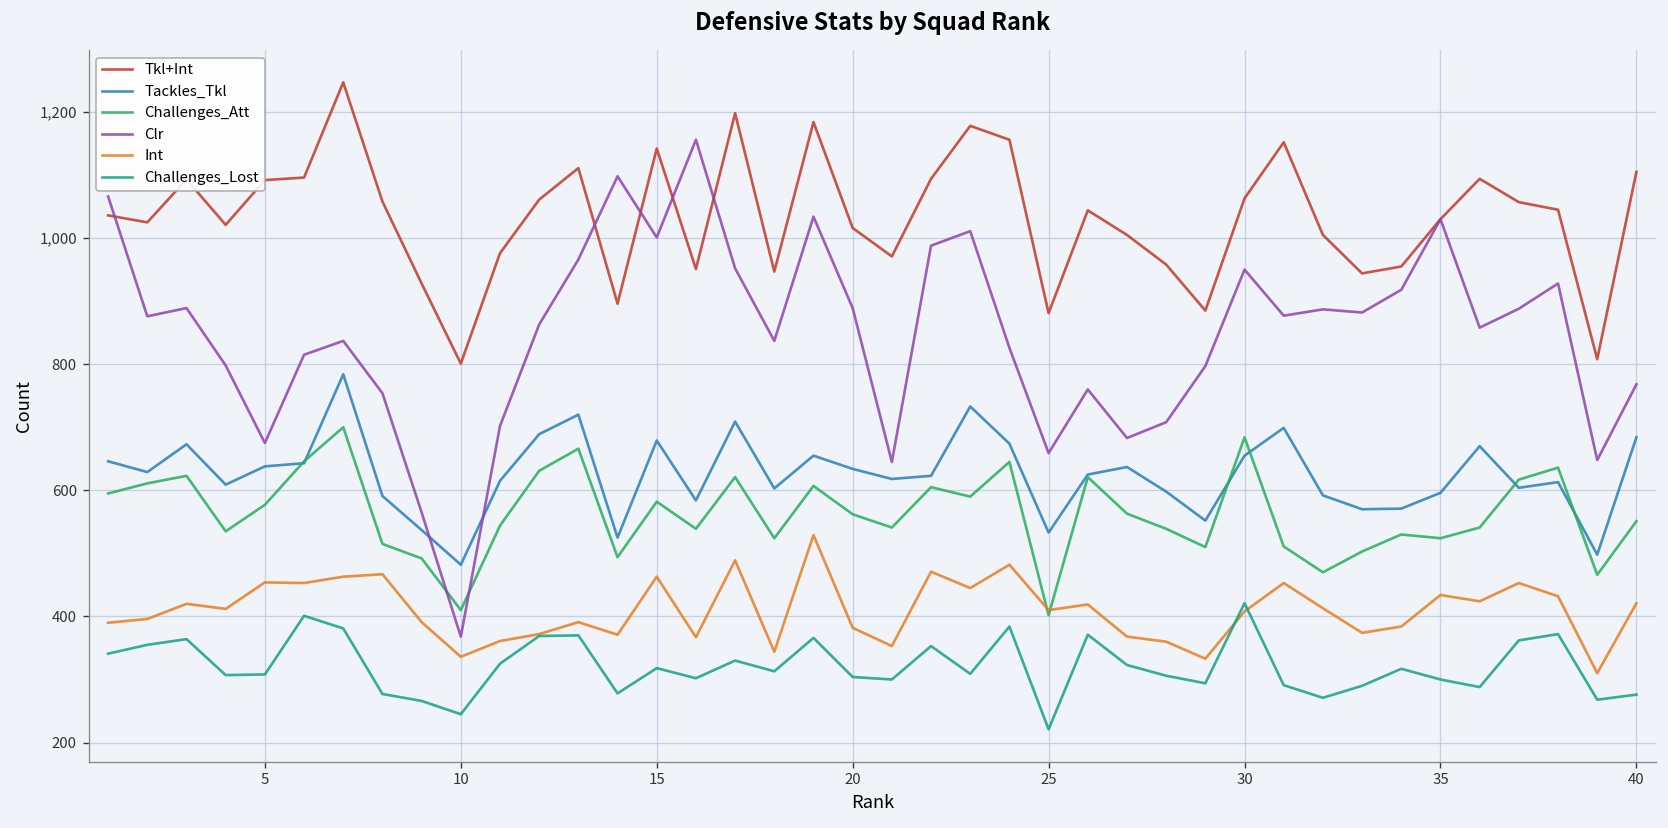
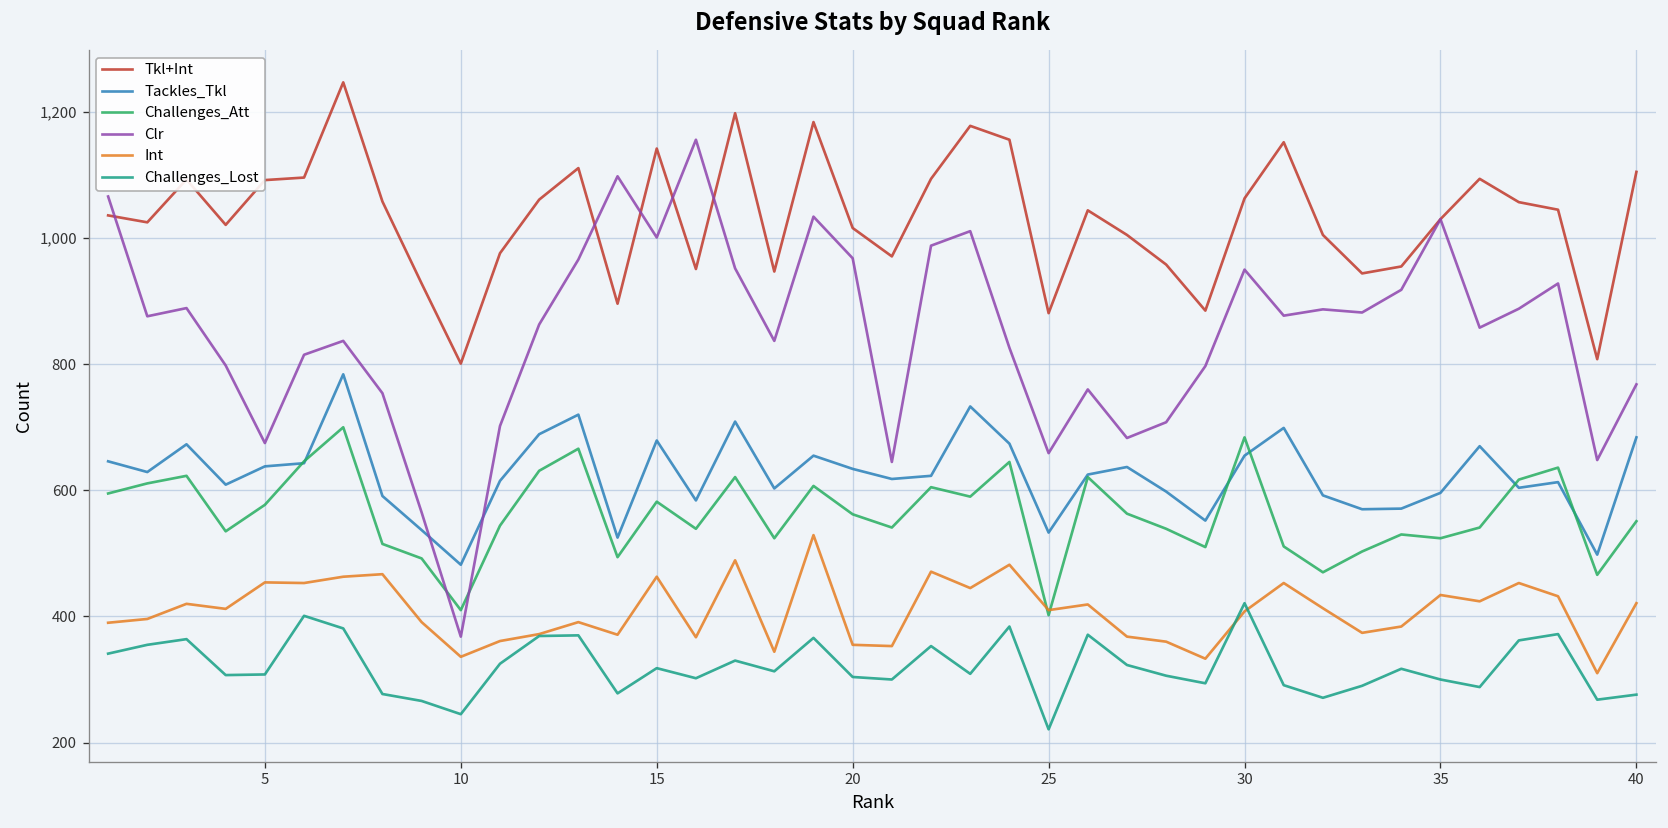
  {
    "Tkl+Int": {
      "10": "800",
      "15": "1,140",
      "20": "1,020",
      "25": "880",
      "30": "1,060",
      "40": "1,110"
    },
    "Tackles_Tkl": {
      "5": "640",
      "10": "480",
      "15": "680",
      "20": "630",
      "25": "530",
      "30": "660",
      "35": "600",
      "40": "680"
    },
    "Clr": {
      "5": "680",
      "10": "370",
      "15": "1,000",
-     "20": "890",
+     "20": "970",
      "25": "660",
      "30": "950",
      "40": "770"
    },
    "Int": {
      "5": "450",
      "10": "340",
      "15": "460",
-     "20": "380",
+     "20": "360",
      "25": "410",
      "30": "410",
      "35": "430",
      "40": "420"
    }
  }
